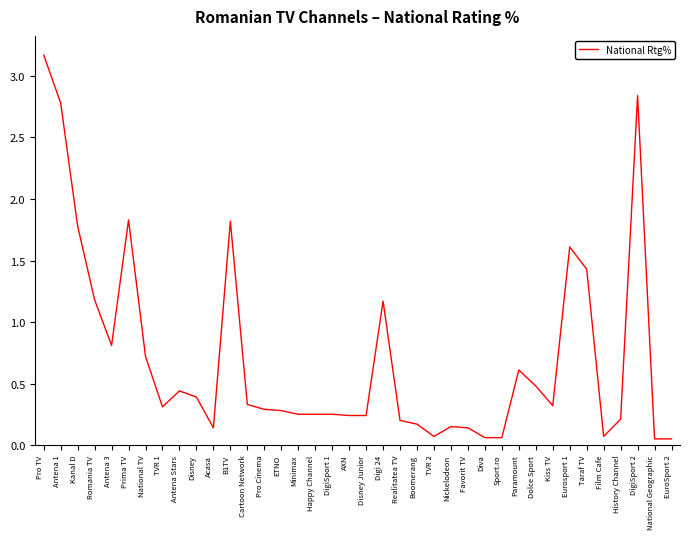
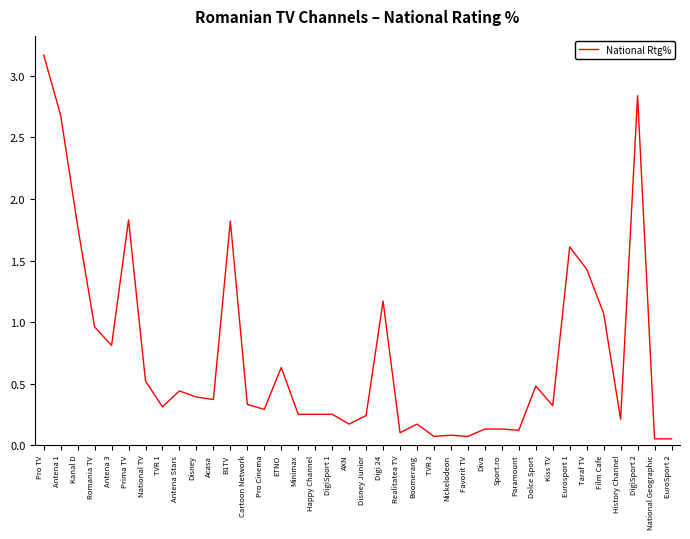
  {
    "Pro TV": 3.17,
-   "Antena 1": 2.78,
+   "Antena 1": 2.68,
    "Kanal D": 1.78,
-   "Romania TV": 1.18,
+   "Romania TV": 0.96,
    "Antena 3": 0.81,
    "Prima TV": 1.83,
-   "National TV": 0.72,
+   "National TV": 0.52,
    "TVR 1": 0.31,
    "Antena Stars": 0.44,
    "Disney": 0.39,
-   "Acasa": 0.14,
+   "Acasa": 0.37,
    "B1TV": 1.82,
    "Cartoon Network": 0.33,
    "Pro Cinema": 0.29,
-   "ETNO": 0.28,
+   "ETNO": 0.63,
    "Minimax": 0.25,
    "Happy Channel": 0.25,
    "DigiSport 1": 0.25,
-   "AXN": 0.24,
+   "AXN": 0.17,
    "Disney Junior": 0.24,
    "Digi 24": 1.17,
-   "Realitatea TV": 0.2,
+   "Realitatea TV": 0.1,
    "Boomerang": 0.17,
    "TVR 2": 0.07,
-   "Nickelodeon": 0.15,
-   "Favorit TV": 0.14,
-   "Diva": 0.06,
-   "Sport.ro": 0.06,
-   "Paramount": 0.61,
+   "Nickelodeon": 0.08,
+   "Favorit TV": 0.07,
+   "Diva": 0.13,
+   "Sport.ro": 0.13,
+   "Paramount": 0.12,
    "Dolce Sport": 0.48,
    "Kiss TV": 0.32,
    "Eurosport 1": 1.61,
    "Taraf TV": 1.43,
-   "Film Cafe": 0.07,
+   "Film Cafe": 1.07,
    "History Channel": 0.21,
    "DigiSport 2": 2.84,
    "National Geographic": 0.05,
    "EuroSport 2": 0.05
  }
